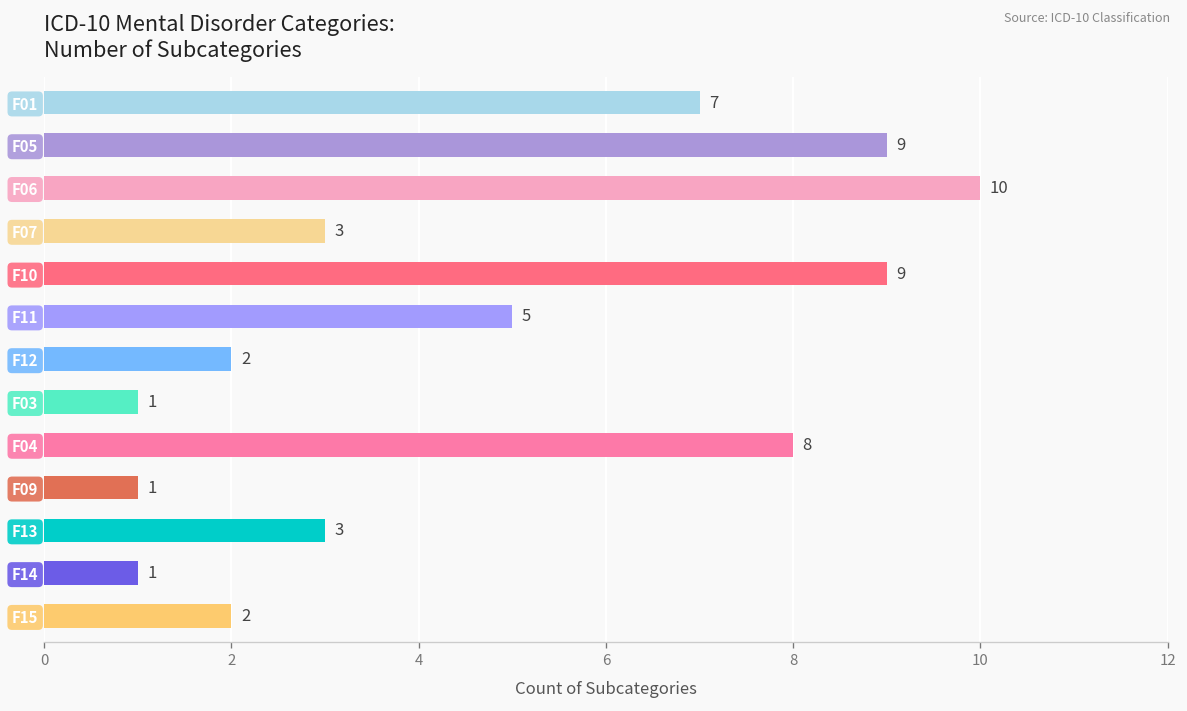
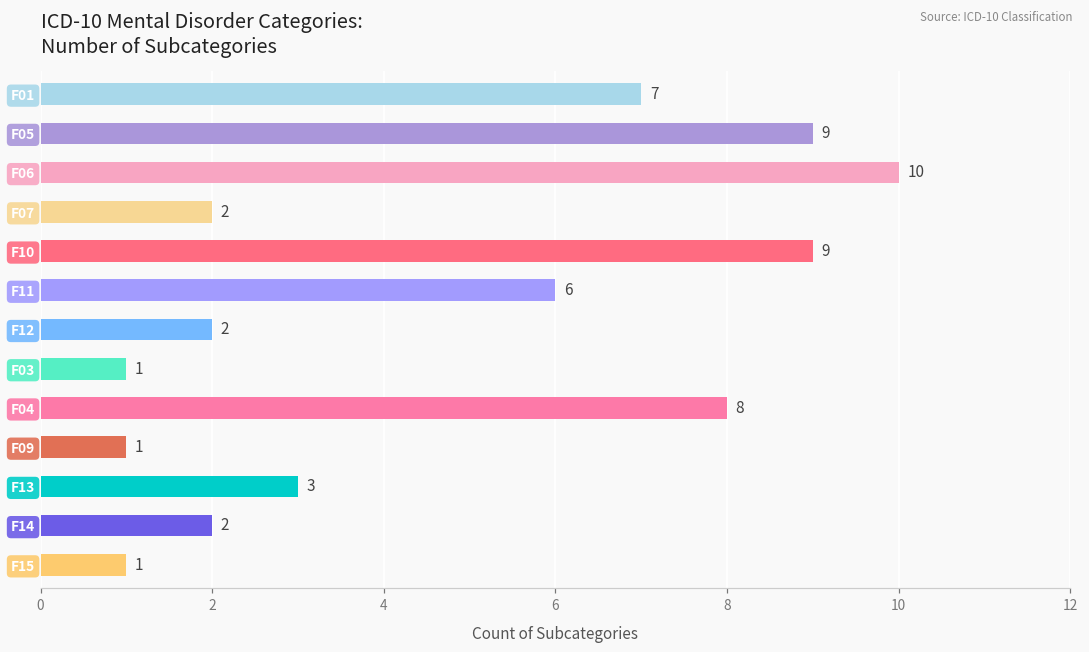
  {
    "F01": 7,
    "F05": 9,
    "F06": 10,
-   "F07": 3,
+   "F07": 2,
    "F10": 9,
-   "F11": 5,
+   "F11": 6,
    "F12": 2,
    "F03": 1,
    "F04": 8,
    "F09": 1,
    "F13": 3,
-   "F14": 1,
-   "F15": 2
+   "F14": 2,
+   "F15": 1
  }
